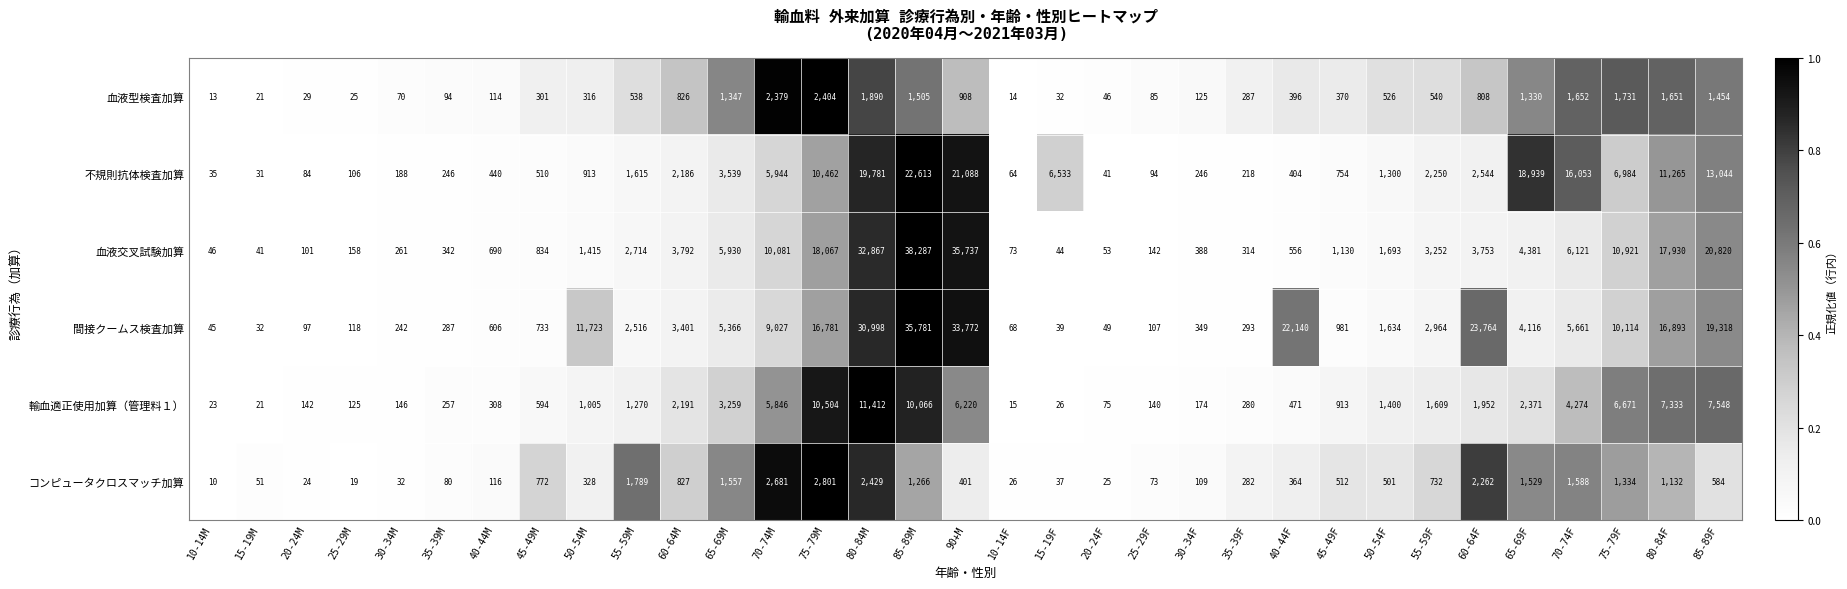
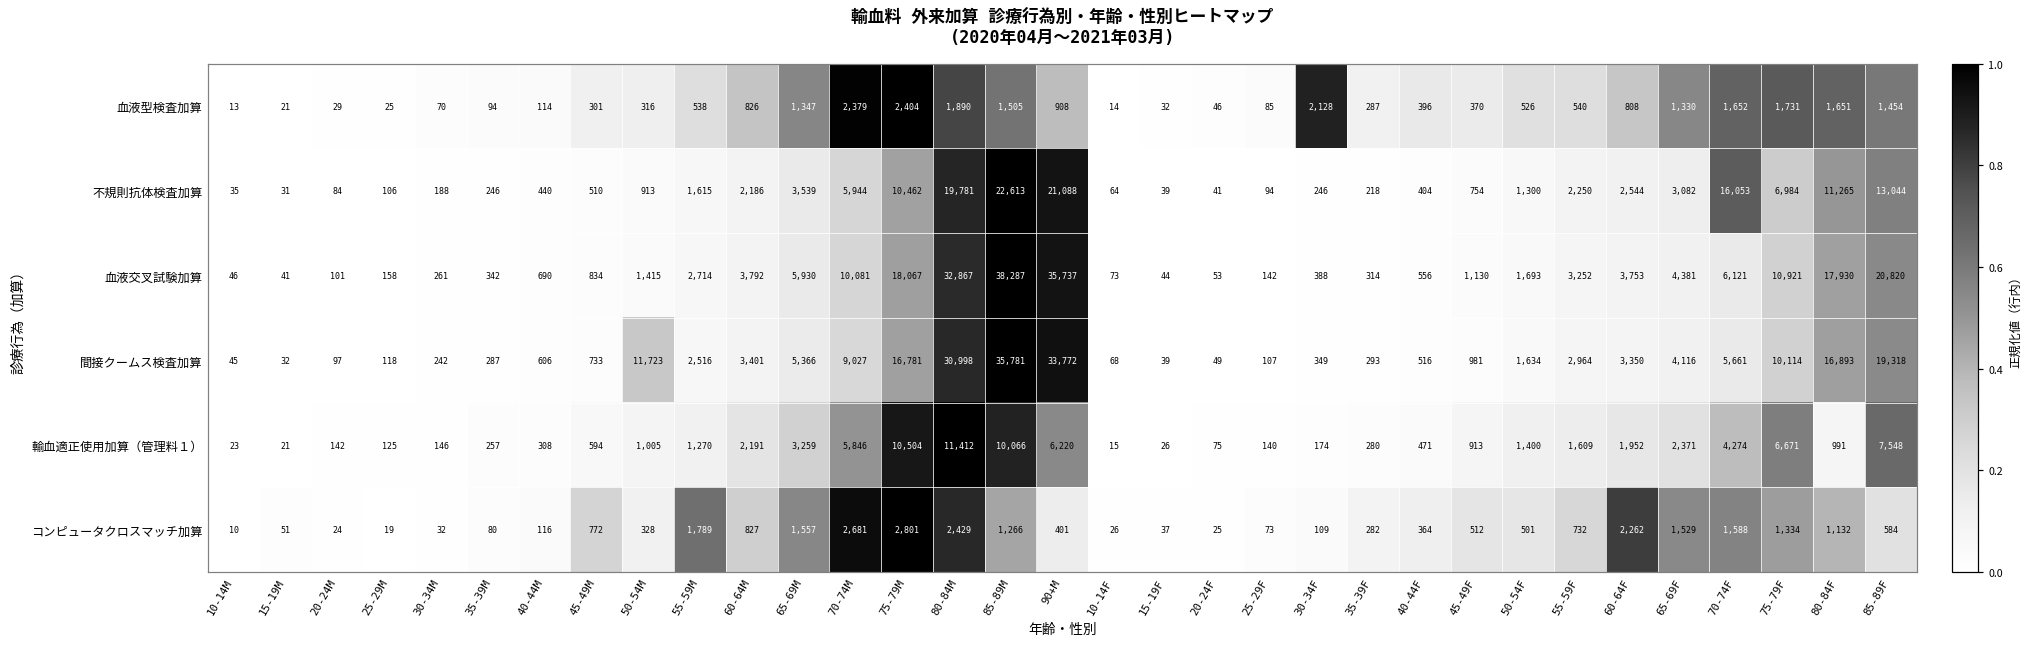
  {
    "血液型検査加算": {
      "10-14M": "13",
      "15-19M": "21",
      "20-24M": "29",
      "25-29M": "25",
      "30-34M": "70",
      "35-39M": "94",
      "40-44M": "114",
      "45-49M": "301",
      "50-54M": "316",
      "55-59M": "538",
      "60-64M": "826",
      "65-69M": "1,347",
      "70-74M": "2,379",
      "75-79M": "2,404",
      "80-84M": "1,890",
      "85-89M": "1,505",
      "90+M": "908",
      "10-14F": "14",
      "15-19F": "32",
      "20-24F": "46",
      "25-29F": "85",
-     "30-34F": "125",
+     "30-34F": "2,128",
      "35-39F": "287",
      "40-44F": "396",
      "45-49F": "370",
      "50-54F": "526",
      "55-59F": "540",
      "60-64F": "808",
      "65-69F": "1,330",
      "70-74F": "1,652",
      "75-79F": "1,731",
      "80-84F": "1,651",
      "85-89F": "1,454"
    },
    "不規則抗体検査加算": {
      "10-14M": "35",
      "15-19M": "31",
      "20-24M": "84",
      "25-29M": "106",
      "30-34M": "188",
      "35-39M": "246",
      "40-44M": "440",
      "45-49M": "510",
      "50-54M": "913",
      "55-59M": "1,615",
      "60-64M": "2,186",
      "65-69M": "3,539",
      "70-74M": "5,944",
      "75-79M": "10,462",
      "80-84M": "19,781",
      "85-89M": "22,613",
      "90+M": "21,088",
      "10-14F": "64",
-     "15-19F": "6,533",
+     "15-19F": "39",
      "20-24F": "41",
      "25-29F": "94",
      "30-34F": "246",
      "35-39F": "218",
      "40-44F": "404",
      "45-49F": "754",
      "50-54F": "1,300",
      "55-59F": "2,250",
      "60-64F": "2,544",
-     "65-69F": "18,939",
+     "65-69F": "3,082",
      "70-74F": "16,053",
      "75-79F": "6,984",
      "80-84F": "11,265",
      "85-89F": "13,044"
    },
    "血液交叉試験加算": {
      "10-14M": "46",
      "15-19M": "41",
      "20-24M": "101",
      "25-29M": "158",
      "30-34M": "261",
      "35-39M": "342",
      "40-44M": "690",
      "45-49M": "834",
      "50-54M": "1,415",
      "55-59M": "2,714",
      "60-64M": "3,792",
      "65-69M": "5,930",
      "70-74M": "10,081",
      "75-79M": "18,067",
      "80-84M": "32,867",
      "85-89M": "38,287",
      "90+M": "35,737",
      "10-14F": "73",
      "15-19F": "44",
      "20-24F": "53",
      "25-29F": "142",
      "30-34F": "388",
      "35-39F": "314",
      "40-44F": "556",
      "45-49F": "1,130",
      "50-54F": "1,693",
      "55-59F": "3,252",
      "60-64F": "3,753",
      "65-69F": "4,381",
      "70-74F": "6,121",
      "75-79F": "10,921",
      "80-84F": "17,930",
      "85-89F": "20,820"
    },
    "間接クームス検査加算": {
      "10-14M": "45",
      "15-19M": "32",
      "20-24M": "97",
      "25-29M": "118",
      "30-34M": "242",
      "35-39M": "287",
      "40-44M": "606",
      "45-49M": "733",
      "50-54M": "11,723",
      "55-59M": "2,516",
      "60-64M": "3,401",
      "65-69M": "5,366",
      "70-74M": "9,027",
      "75-79M": "16,781",
      "80-84M": "30,998",
      "85-89M": "35,781",
      "90+M": "33,772",
      "10-14F": "68",
      "15-19F": "39",
      "20-24F": "49",
      "25-29F": "107",
      "30-34F": "349",
      "35-39F": "293",
-     "40-44F": "22,140",
+     "40-44F": "516",
      "45-49F": "981",
      "50-54F": "1,634",
      "55-59F": "2,964",
-     "60-64F": "23,764",
+     "60-64F": "3,350",
      "65-69F": "4,116",
      "70-74F": "5,661",
      "75-79F": "10,114",
      "80-84F": "16,893",
      "85-89F": "19,318"
    },
    "輸血適正使用加算（管理料１）": {
      "10-14M": "23",
      "15-19M": "21",
      "20-24M": "142",
      "25-29M": "125",
      "30-34M": "146",
      "35-39M": "257",
      "40-44M": "308",
      "45-49M": "594",
      "50-54M": "1,005",
      "55-59M": "1,270",
      "60-64M": "2,191",
      "65-69M": "3,259",
      "70-74M": "5,846",
      "75-79M": "10,504",
      "80-84M": "11,412",
      "85-89M": "10,066",
      "90+M": "6,220",
      "10-14F": "15",
      "15-19F": "26",
      "20-24F": "75",
      "25-29F": "140",
      "30-34F": "174",
      "35-39F": "280",
      "40-44F": "471",
      "45-49F": "913",
      "50-54F": "1,400",
      "55-59F": "1,609",
      "60-64F": "1,952",
      "65-69F": "2,371",
      "70-74F": "4,274",
      "75-79F": "6,671",
-     "80-84F": "7,333",
+     "80-84F": "991",
      "85-89F": "7,548"
    },
    "コンピュータクロスマッチ加算": {
      "10-14M": "10",
      "15-19M": "51",
      "20-24M": "24",
      "25-29M": "19",
      "30-34M": "32",
      "35-39M": "80",
      "40-44M": "116",
      "45-49M": "772",
      "50-54M": "328",
      "55-59M": "1,789",
      "60-64M": "827",
      "65-69M": "1,557",
      "70-74M": "2,681",
      "75-79M": "2,801",
      "80-84M": "2,429",
      "85-89M": "1,266",
      "90+M": "401",
      "10-14F": "26",
      "15-19F": "37",
      "20-24F": "25",
      "25-29F": "73",
      "30-34F": "109",
      "35-39F": "282",
      "40-44F": "364",
      "45-49F": "512",
      "50-54F": "501",
      "55-59F": "732",
      "60-64F": "2,262",
      "65-69F": "1,529",
      "70-74F": "1,588",
      "75-79F": "1,334",
      "80-84F": "1,132",
      "85-89F": "584"
    }
  }
